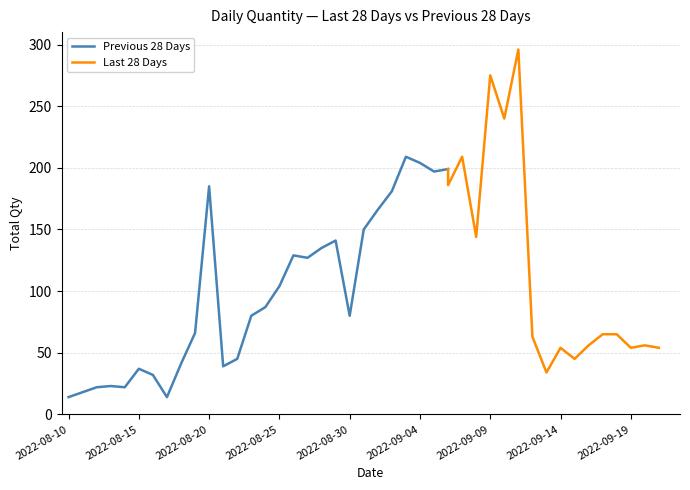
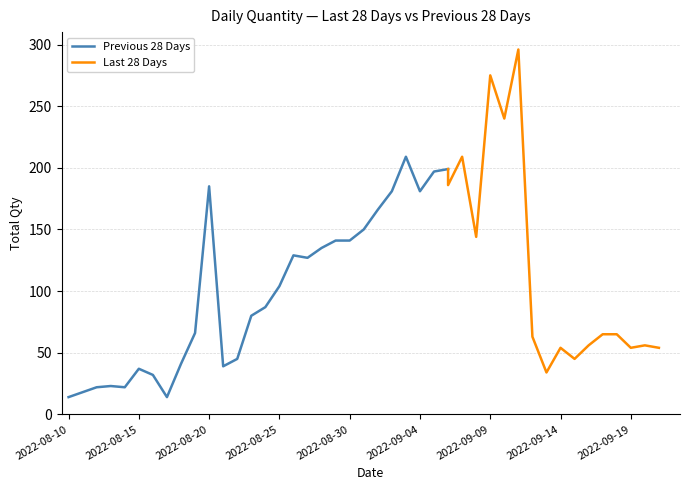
  {
    "Previous 28 Days": {
      "2022-08-10": 14,
      "2022-08-15": 37,
      "2022-08-20": 185,
      "2022-08-25": 104,
-     "2022-08-30": 80,
-     "2022-09-04": 204
+     "2022-08-30": 141,
+     "2022-09-04": 181
    }
  }
